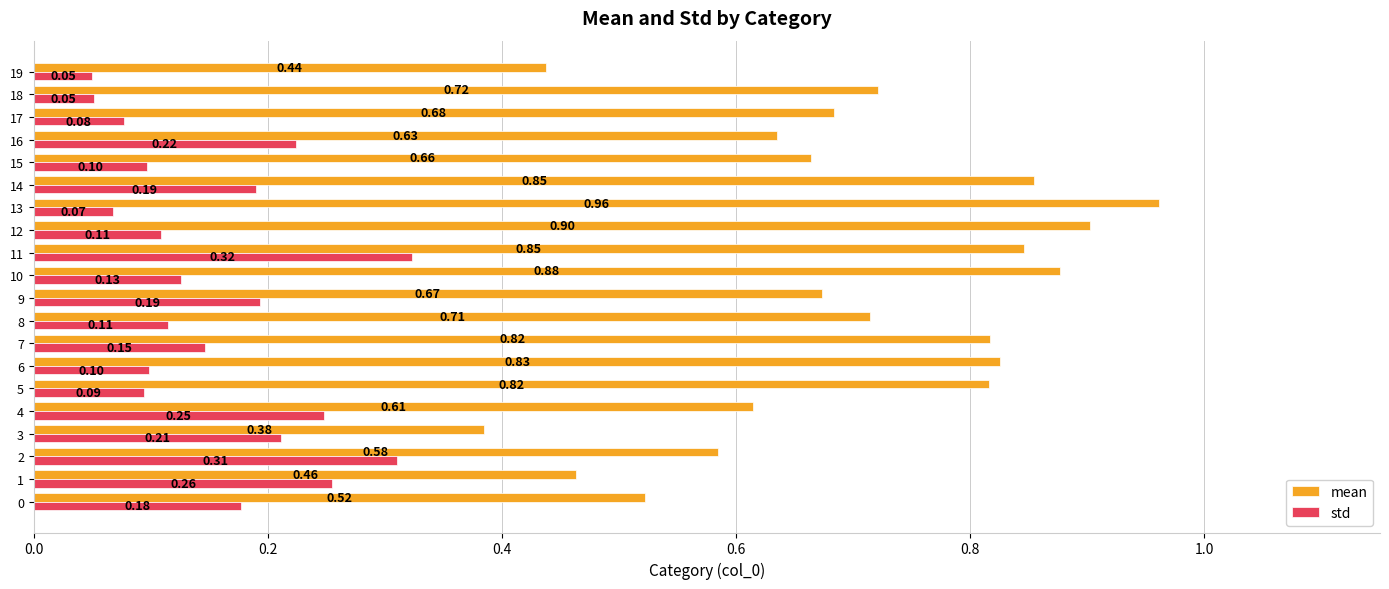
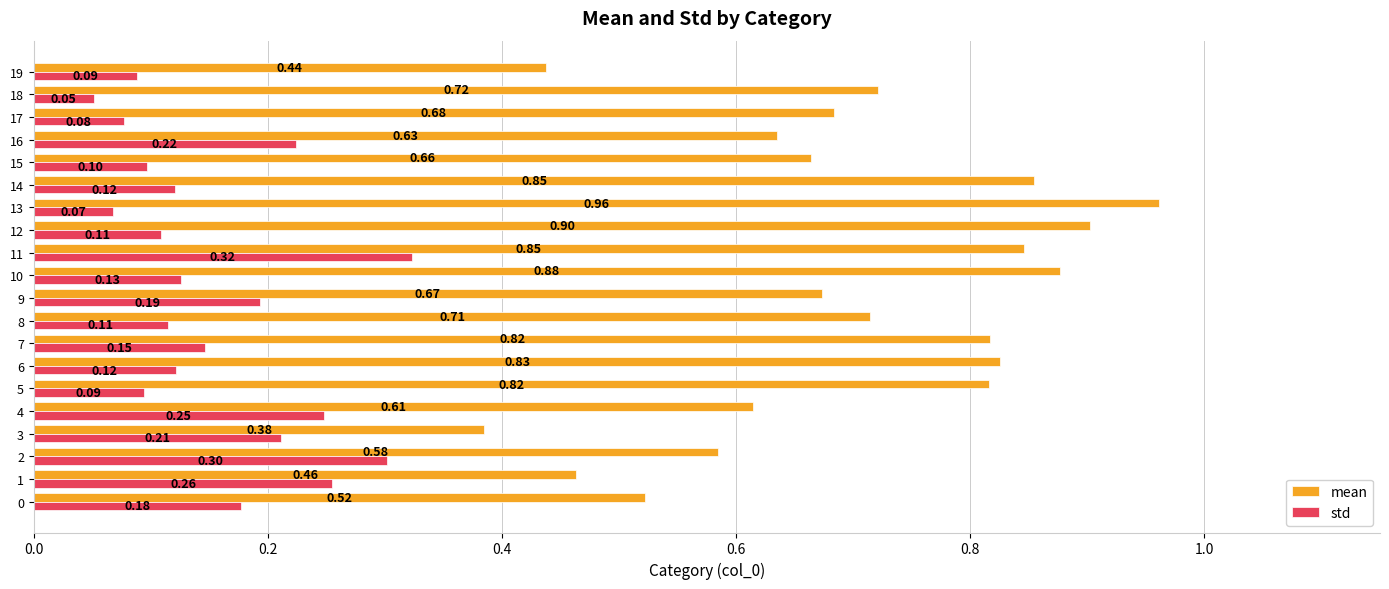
  {
    "mean": {
      "19": 0.44,
      "18": 0.72,
      "17": 0.68,
      "16": 0.63,
      "15": 0.66,
      "14": 0.85,
      "13": 0.96,
      "12": 0.90,
      "11": 0.85,
      "10": 0.88,
      "9": 0.67,
      "8": 0.71,
      "7": 0.82,
      "6": 0.83,
      "5": 0.82,
      "4": 0.61,
      "3": 0.38,
      "2": 0.58,
      "1": 0.46,
      "0": 0.52
    },
    "std": {
-     "19": 0.05,
+     "19": 0.09,
      "18": 0.05,
      "17": 0.08,
      "16": 0.22,
      "15": 0.10,
-     "14": 0.19,
+     "14": 0.12,
      "13": 0.07,
      "12": 0.11,
      "11": 0.32,
      "10": 0.13,
      "9": 0.19,
      "8": 0.11,
      "7": 0.15,
-     "6": 0.10,
+     "6": 0.12,
      "5": 0.09,
      "4": 0.25,
      "3": 0.21,
-     "2": 0.31,
+     "2": 0.30,
      "1": 0.26,
      "0": 0.18
    }
  }
